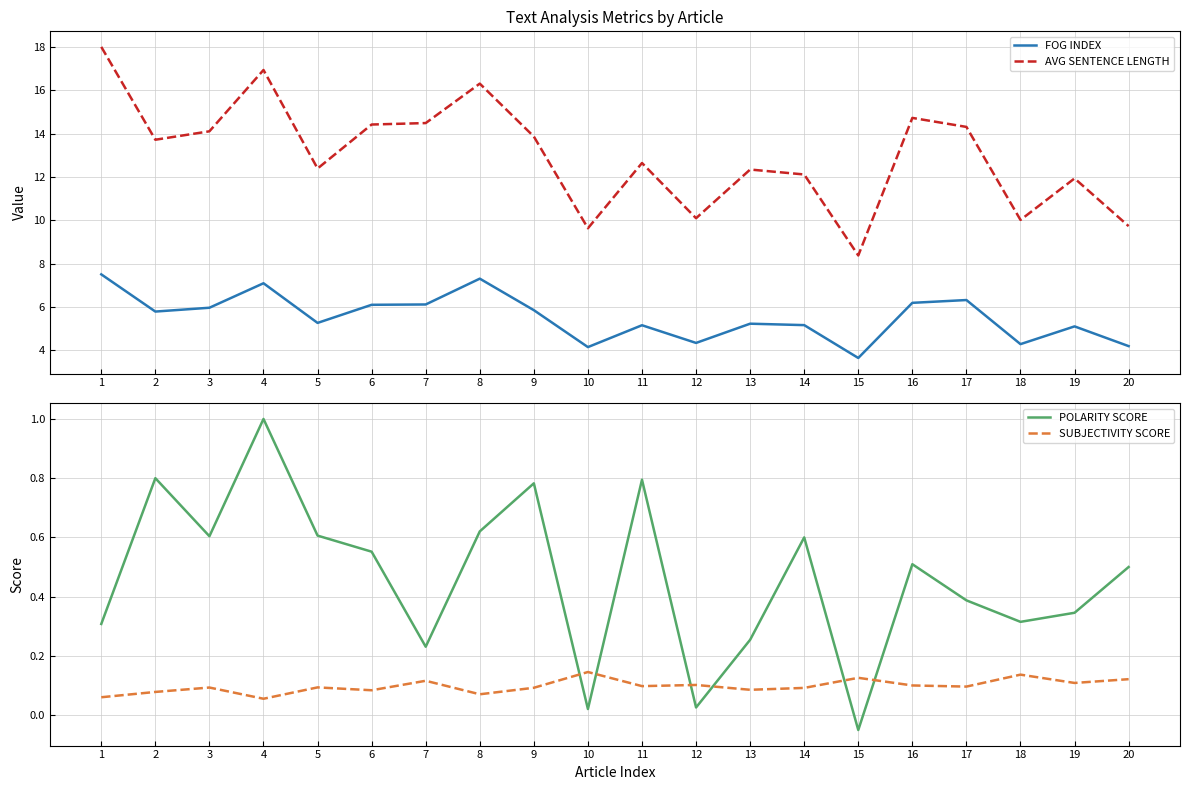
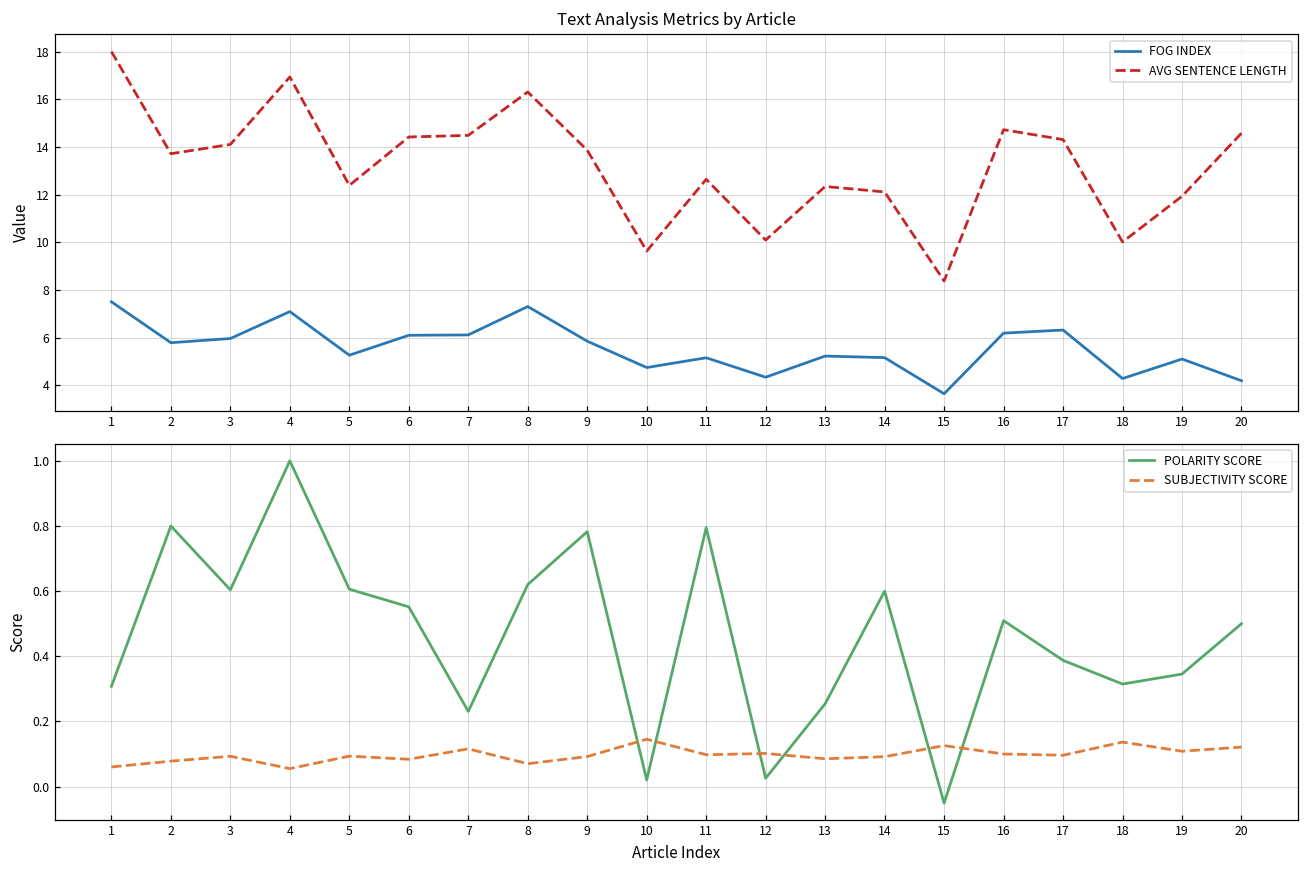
  {
    "Text Analysis Metrics by Article": {
      "FOG INDEX": {
        "1": 7.5,
        "2": 5.8,
        "3": 6.0,
        "4": 7.1,
        "5": 5.3,
        "6": 6.1,
        "7": 6.1,
        "8": 7.3,
        "9": 5.8,
-       "10": 4.1,
+       "10": 4.7,
        "11": 5.2,
        "12": 4.3,
        "13": 5.2,
        "14": 5.2,
        "15": 3.6,
        "16": 6.2,
        "17": 6.3,
        "18": 4.3,
        "19": 5.1,
        "20": 4.2
      },
      "AVG SENTENCE LENGTH": {
        "1": 18.0,
        "2": 13.7,
        "3": 14.1,
        "4": 16.9,
        "5": 12.4,
        "6": 14.4,
        "7": 14.5,
        "8": 16.3,
        "9": 13.9,
        "10": 9.6,
        "11": 12.6,
        "12": 10.1,
        "13": 12.3,
        "14": 12.1,
        "15": 8.4,
        "16": 14.7,
        "17": 14.3,
        "18": 10.0,
        "19": 11.9,
-       "20": 9.7
+       "20": 14.6
      }
    }
  }
